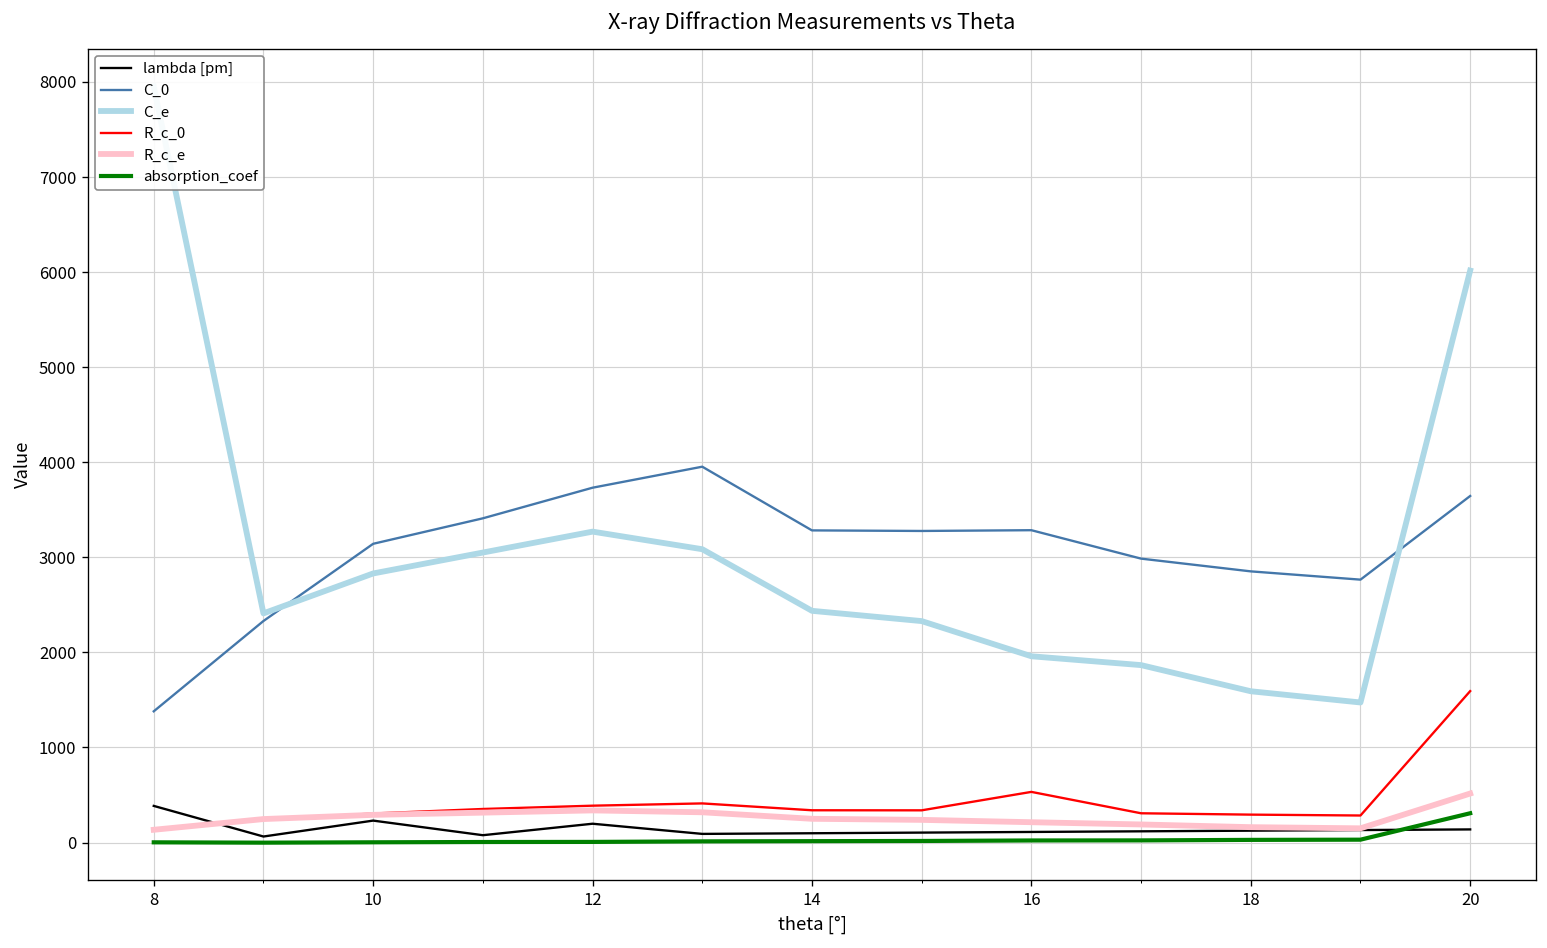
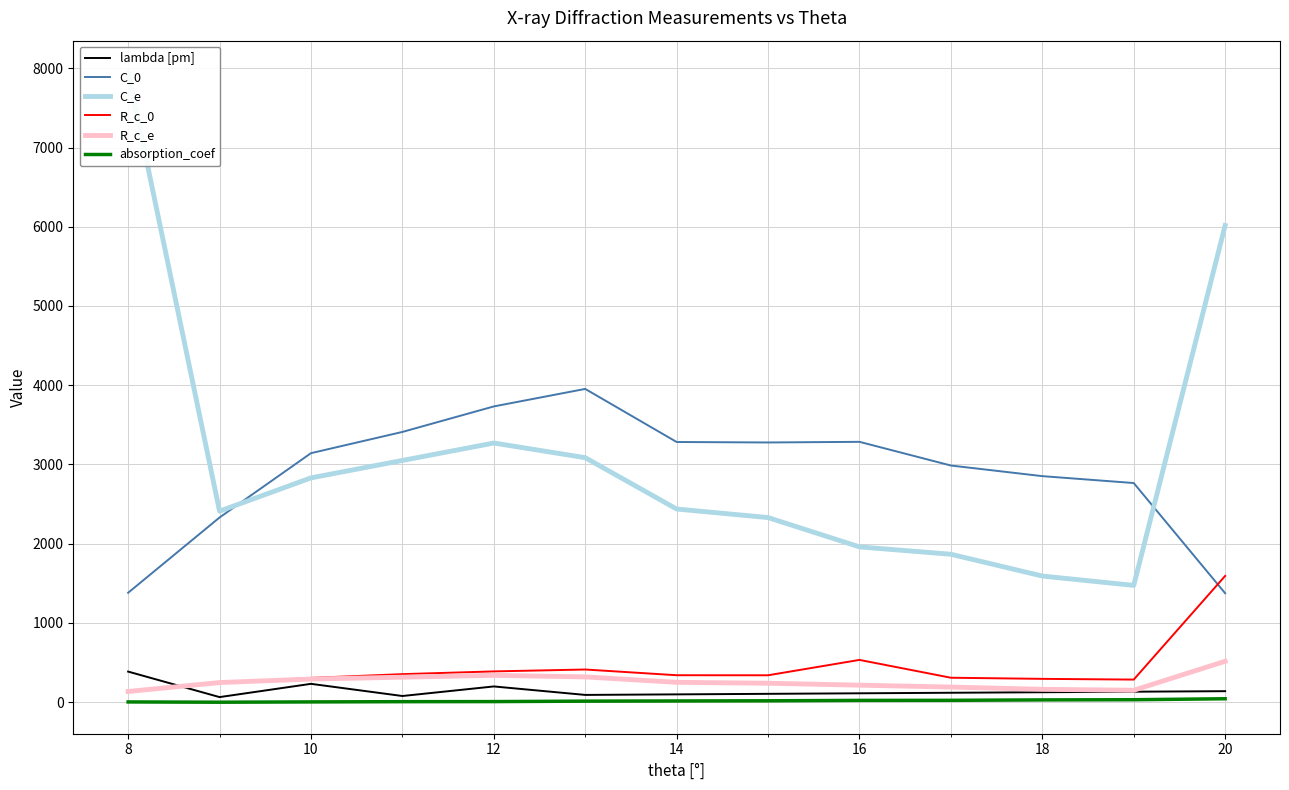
  {
    "lambda [pm]": {
      "8": 400,
      "10": 200,
      "12": 200,
      "14": 100,
      "16": 100,
      "18": 100,
      "20": 100
    },
    "C_0": {
      "8": 1400,
      "10": 3100,
      "12": 3700,
      "14": 3300,
      "16": 3300,
      "18": 2900,
-     "20": 3600
+     "20": 1400
    },
    "C_e": {
      "10": 2800,
      "12": 3300,
      "14": 2400,
      "16": 2000,
      "18": 1600,
      "20": 6000
    },
    "R_c_0": {
      "12": 400,
      "14": 300,
      "16": 500,
      "18": 300,
      "20": 1600
    },
    "R_c_e": {
      "12": 300,
      "14": 200,
      "16": 200,
      "18": 200,
      "20": 500
    },
    "absorption_coef": {
      "8": 0,
      "10": 0,
      "12": 0,
      "14": 0,
      "16": 0,
      "18": 0,
-     "20": 300
+     "20": 0
    }
  }
